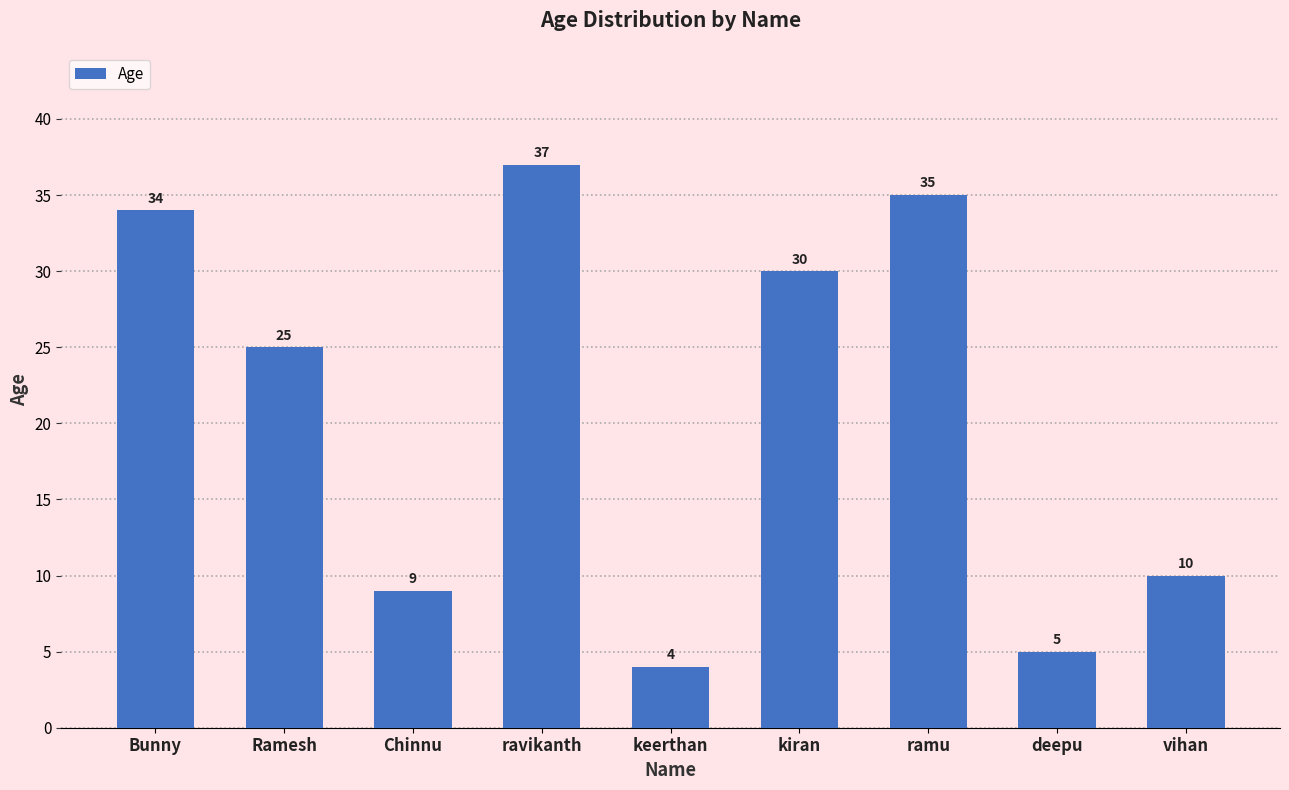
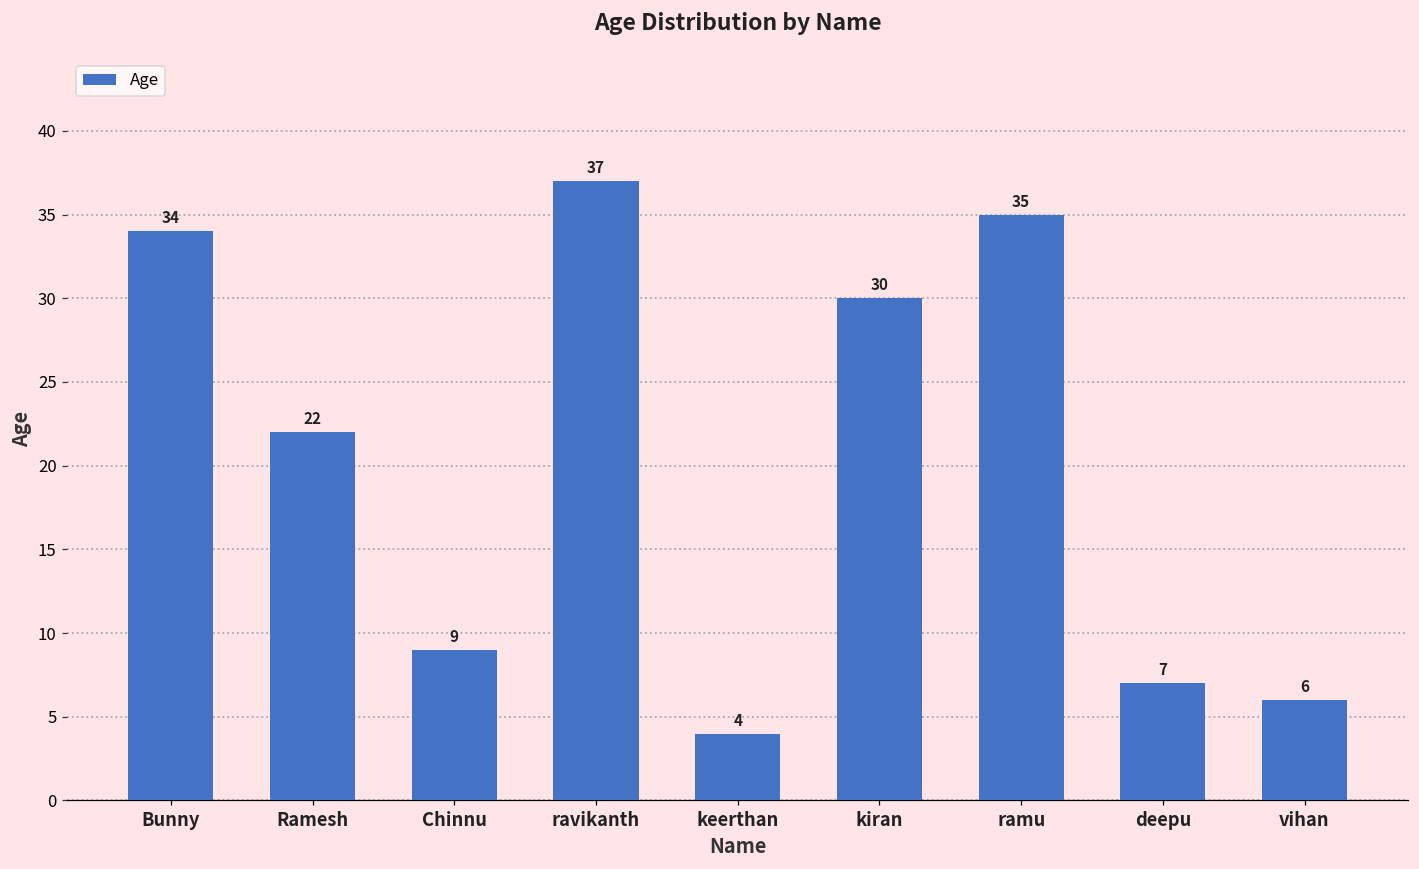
  {
    "Bunny": 34,
-   "Ramesh": 25,
+   "Ramesh": 22,
    "Chinnu": 9,
    "ravikanth": 37,
    "keerthan": 4,
    "kiran": 30,
    "ramu": 35,
-   "deepu": 5,
-   "vihan": 10
+   "deepu": 7,
+   "vihan": 6
  }
